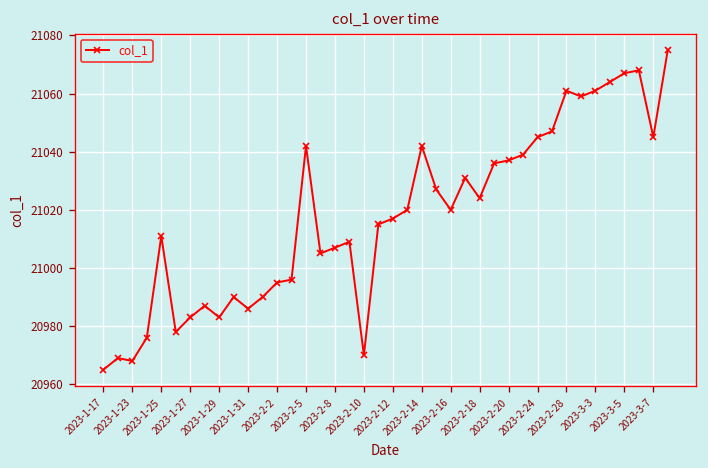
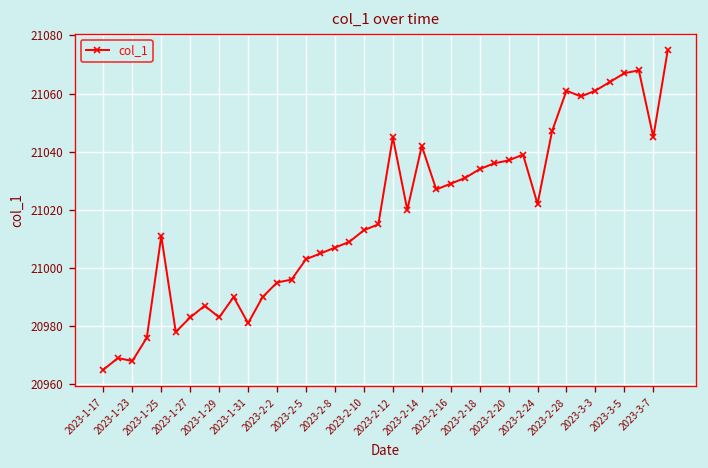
  {
    "2023-1-17": 20965,
    "2023-1-23": 20968,
    "2023-1-25": 21011,
    "2023-1-27": 20983,
    "2023-1-29": 20983,
-   "2023-1-31": 20986,
+   "2023-1-31": 20981,
    "2023-2-2": 20995,
-   "2023-2-5": 21042,
+   "2023-2-5": 21003,
    "2023-2-8": 21007,
-   "2023-2-10": 20970,
-   "2023-2-12": 21017,
+   "2023-2-10": 21013,
+   "2023-2-12": 21045,
    "2023-2-14": 21042,
-   "2023-2-16": 21020,
-   "2023-2-18": 21024,
+   "2023-2-16": 21029,
+   "2023-2-18": 21034,
    "2023-2-20": 21037,
-   "2023-2-24": 21045,
+   "2023-2-24": 21022,
    "2023-2-28": 21061,
    "2023-3-3": 21061,
    "2023-3-5": 21067,
    "2023-3-7": 21045
  }
